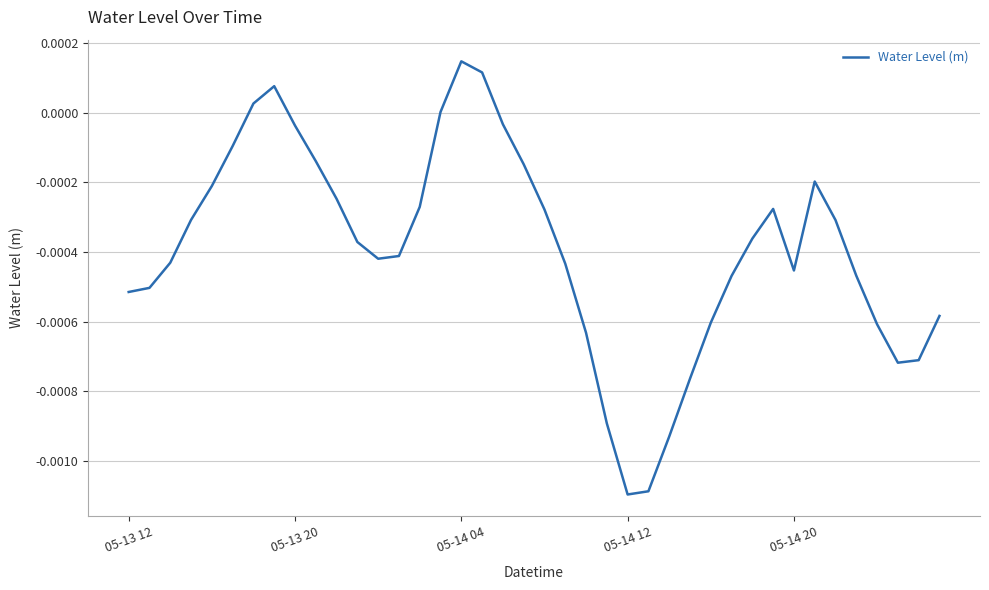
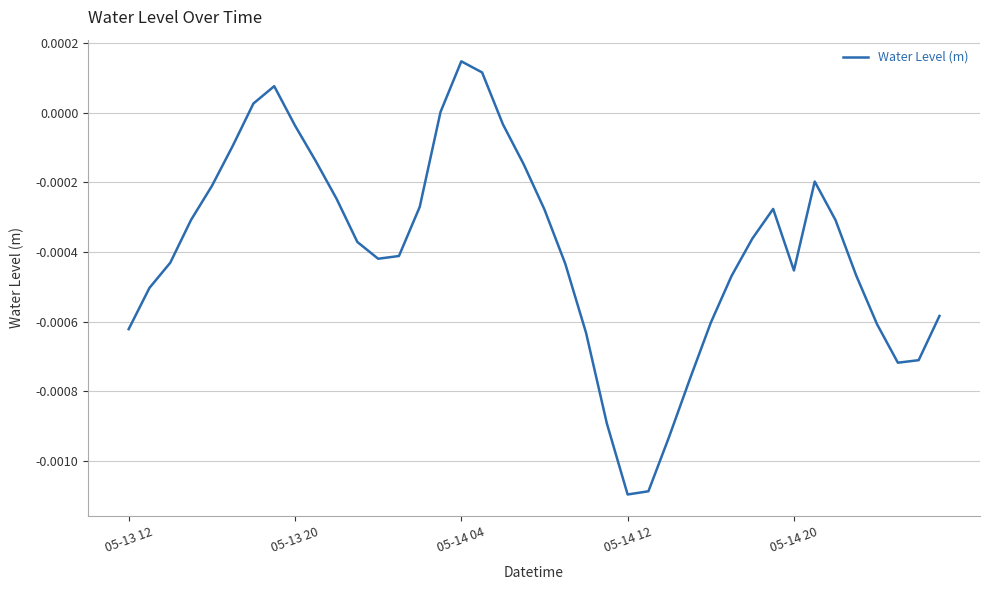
  {
-   "05-13 12": -0.00052,
+   "05-13 12": -0.00062,
    "05-13 20": -0.00004,
    "05-14 04": 0.00015,
    "05-14 12": -0.00110,
    "05-14 20": -0.00045
  }
